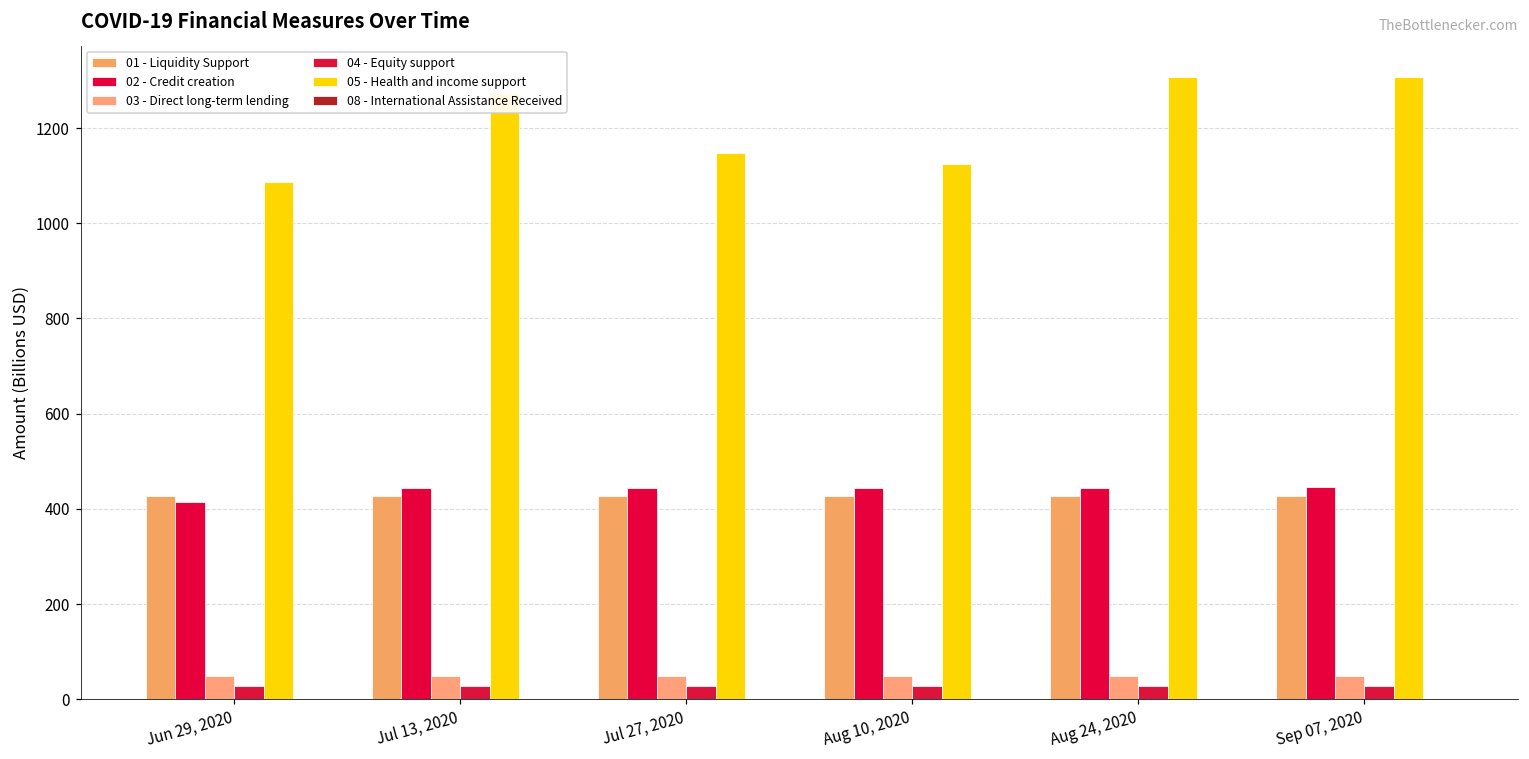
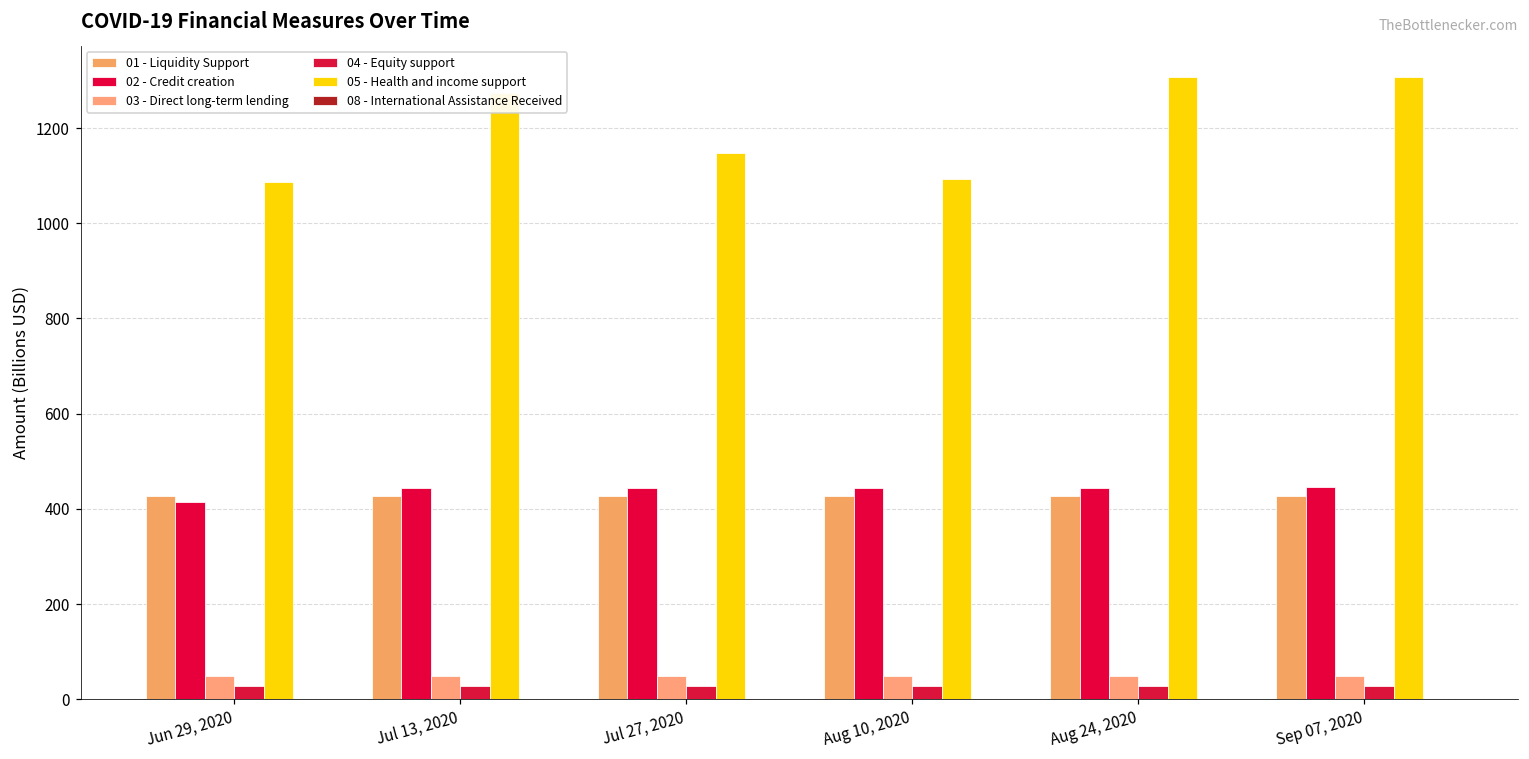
  {
    "05 - Health and income support": {
      "Jun 29, 2020": 1090,
      "Jul 27, 2020": 1150,
-     "Aug 10, 2020": 1120,
+     "Aug 10, 2020": 1090,
      "Aug 24, 2020": 1310,
      "Sep 07, 2020": 1310
    }
  }
